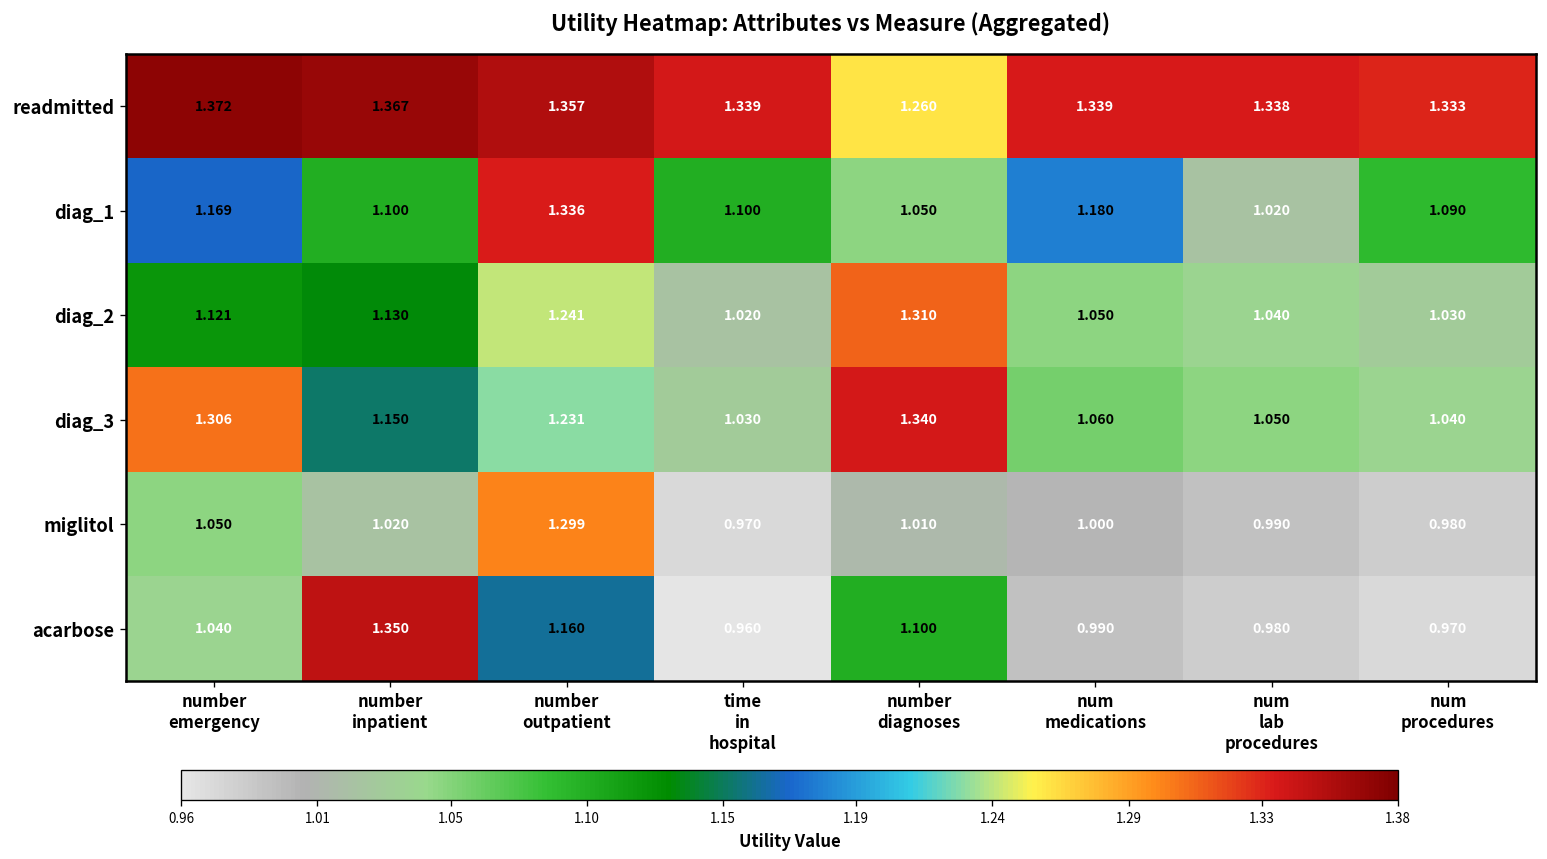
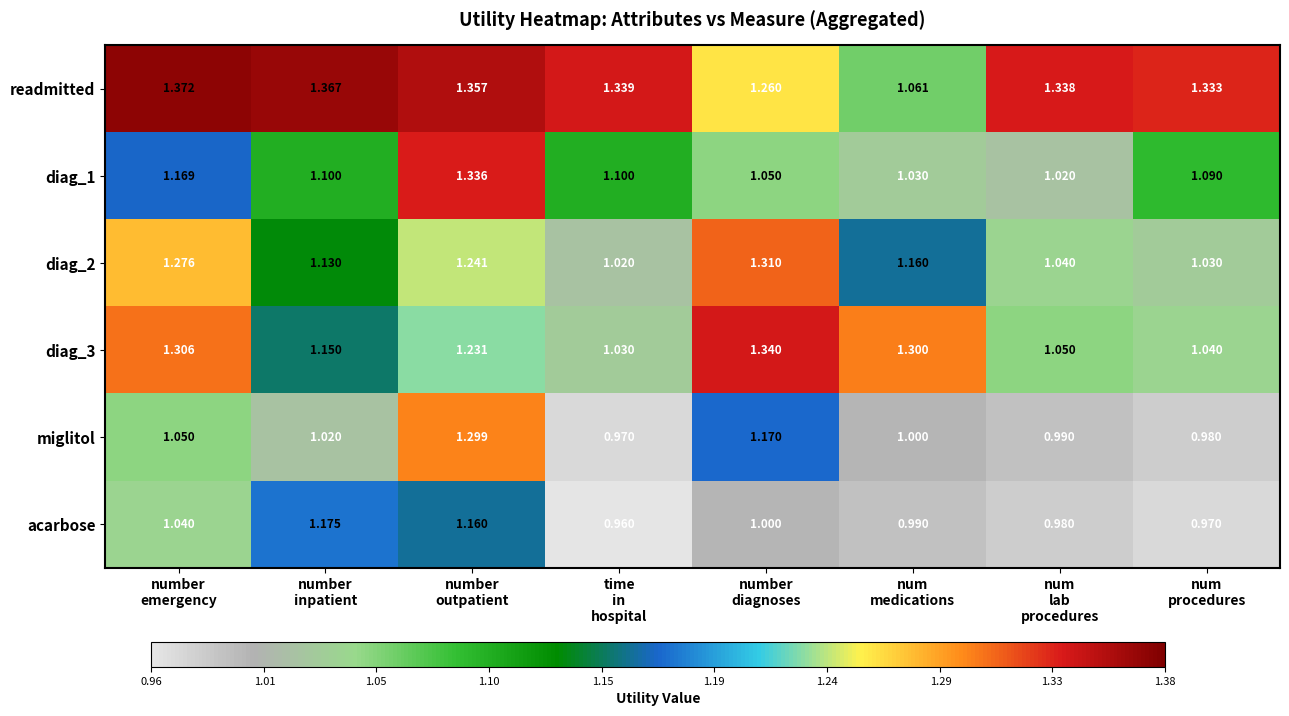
  {
    "readmitted": {
      "number emergency": 1.372,
      "number inpatient": 1.367,
      "number outpatient": 1.357,
      "time in hospital": 1.339,
      "number diagnoses": 1.260,
-     "num medications": 1.339,
+     "num medications": 1.061,
      "num lab procedures": 1.338,
      "num procedures": 1.333
    },
    "diag_1": {
      "number emergency": 1.169,
      "number inpatient": 1.100,
      "number outpatient": 1.336,
      "time in hospital": 1.100,
      "number diagnoses": 1.050,
-     "num medications": 1.180,
+     "num medications": 1.030,
      "num lab procedures": 1.020,
      "num procedures": 1.090
    },
    "diag_2": {
-     "number emergency": 1.121,
+     "number emergency": 1.276,
      "number inpatient": 1.130,
      "number outpatient": 1.241,
      "time in hospital": 1.020,
      "number diagnoses": 1.310,
-     "num medications": 1.050,
+     "num medications": 1.160,
      "num lab procedures": 1.040,
      "num procedures": 1.030
    },
    "diag_3": {
      "number emergency": 1.306,
      "number inpatient": 1.150,
      "number outpatient": 1.231,
      "time in hospital": 1.030,
      "number diagnoses": 1.340,
-     "num medications": 1.060,
+     "num medications": 1.300,
      "num lab procedures": 1.050,
      "num procedures": 1.040
    },
    "miglitol": {
      "number emergency": 1.050,
      "number inpatient": 1.020,
      "number outpatient": 1.299,
-     "number diagnoses": 1.010,
+     "number diagnoses": 1.170,
      "num medications": 1.000,
      "num lab procedures": 0.990,
      "num procedures": 0.980
    },
    "acarbose": {
      "number emergency": 1.040,
-     "number inpatient": 1.350,
+     "number inpatient": 1.175,
      "number outpatient": 1.160,
-     "number diagnoses": 1.100,
+     "number diagnoses": 1.000,
      "num medications": 0.990,
      "num lab procedures": 0.980
    }
  }
